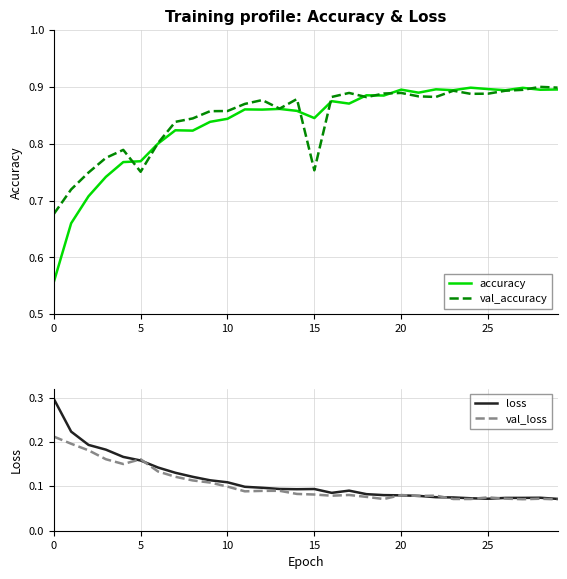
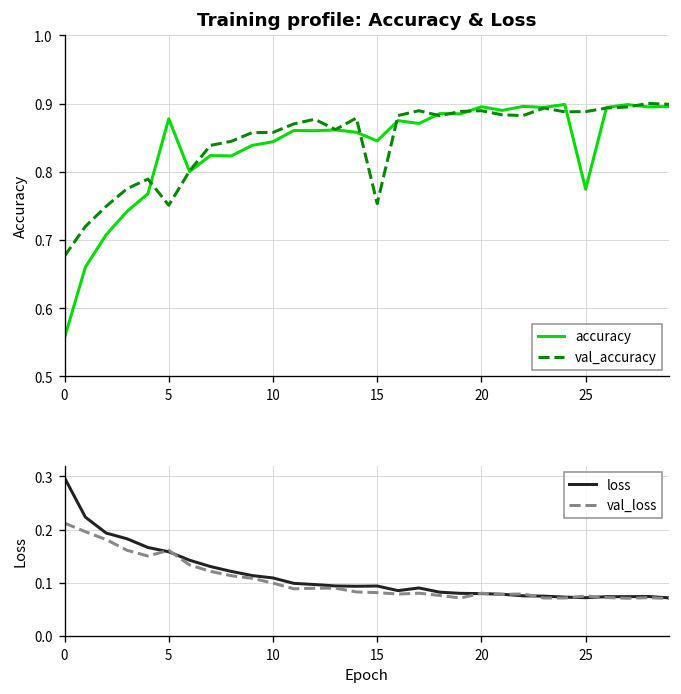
  {
    "Training profile: Accuracy & Loss": {
      "accuracy": {
        "0": 0.56,
-       "5": 0.77,
+       "5": 0.88,
        "10": 0.84,
        "15": 0.85,
        "20": 0.90,
-       "25": 0.90
+       "25": 0.77
      },
      "val_accuracy": {
        "0": 0.68,
        "5": 0.75,
        "10": 0.86,
        "15": 0.75,
        "20": 0.89,
        "25": 0.89
      }
    }
  }
